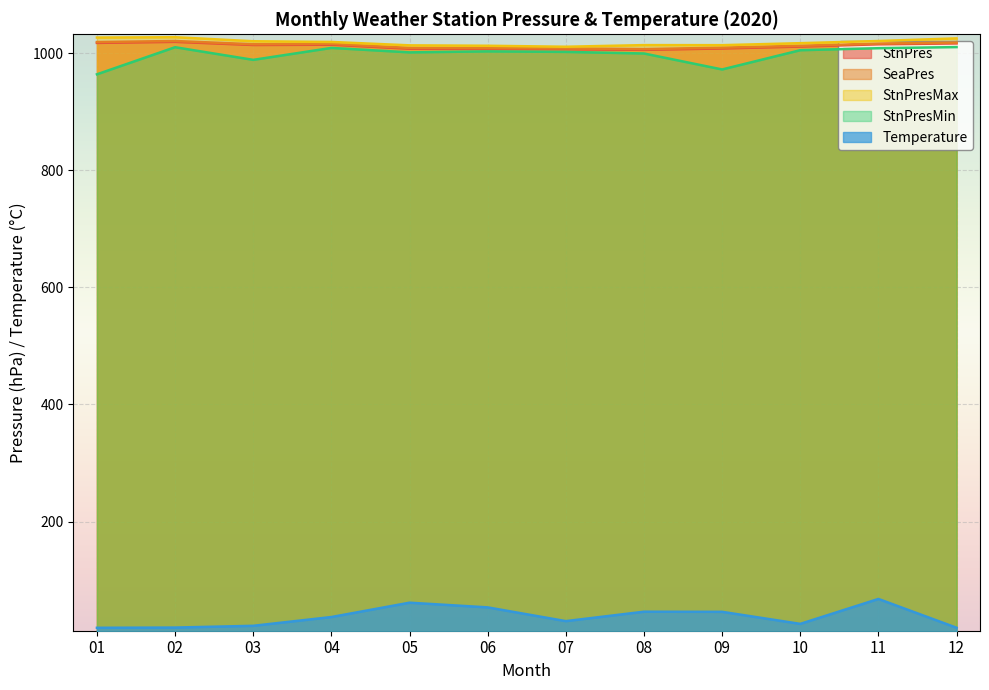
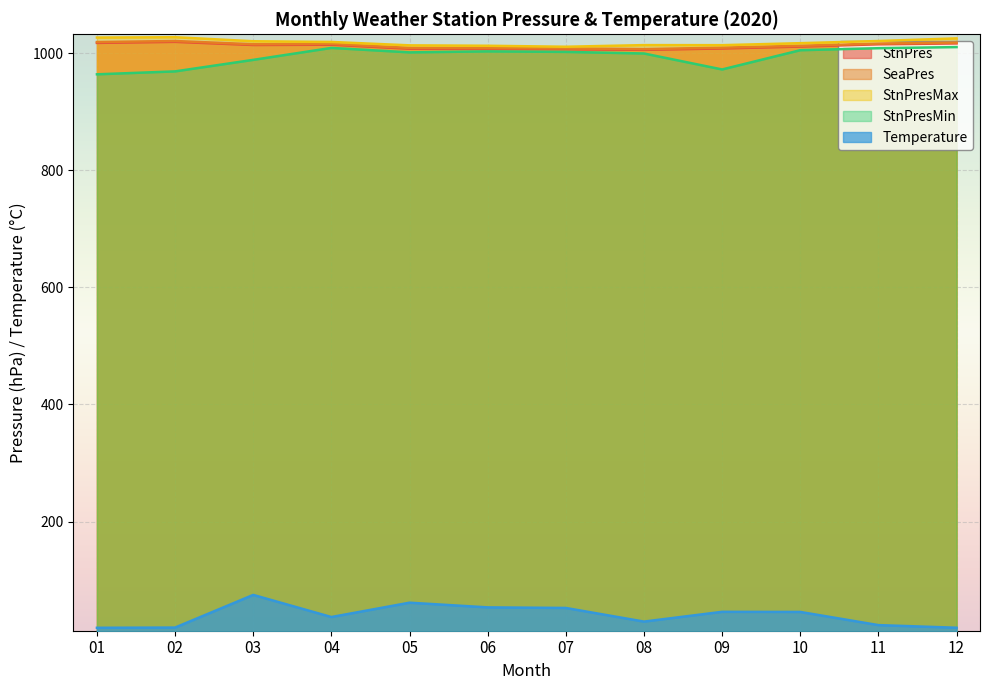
  {
    "StnPresMin": {
      "01": 960,
-     "02": 1010,
+     "02": 970,
      "03": 990,
      "04": 1010,
      "05": 1000,
      "07": 1000,
      "08": 1000,
      "09": 970,
      "10": 1010
    },
    "Temperature": {
      "01": 20,
      "02": 20,
-     "03": 20,
+     "03": 70,
      "04": 40,
      "05": 60,
      "06": 50,
-     "07": 30,
-     "08": 50,
+     "07": 50,
+     "08": 30,
      "09": 50,
-     "10": 30,
-     "11": 70,
+     "10": 50,
+     "11": 20,
      "12": 20
    }
  }
